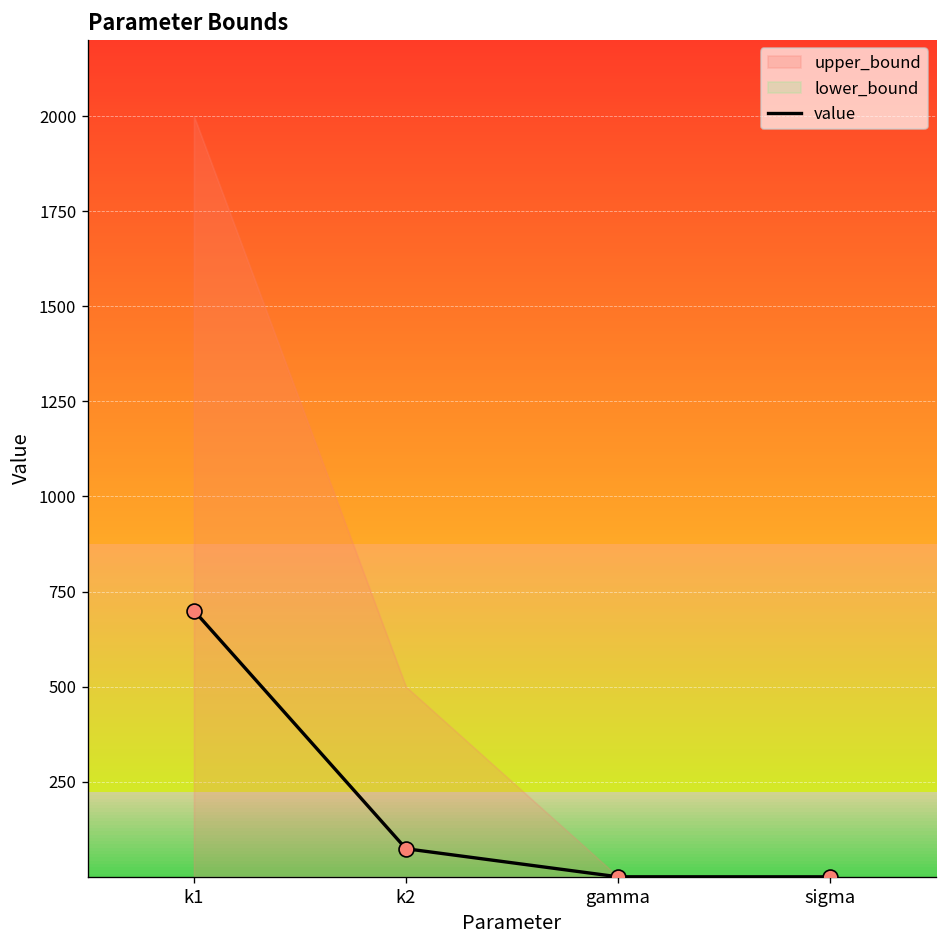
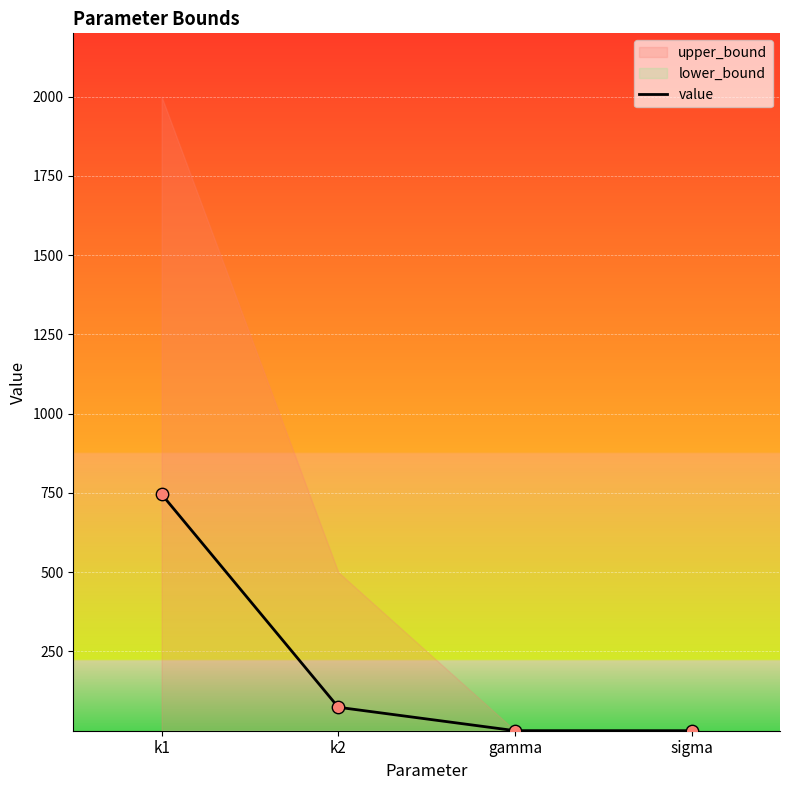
  {
    "value": {
-     "k1": 700,
+     "k1": 750,
      "k2": 70
    }
  }
